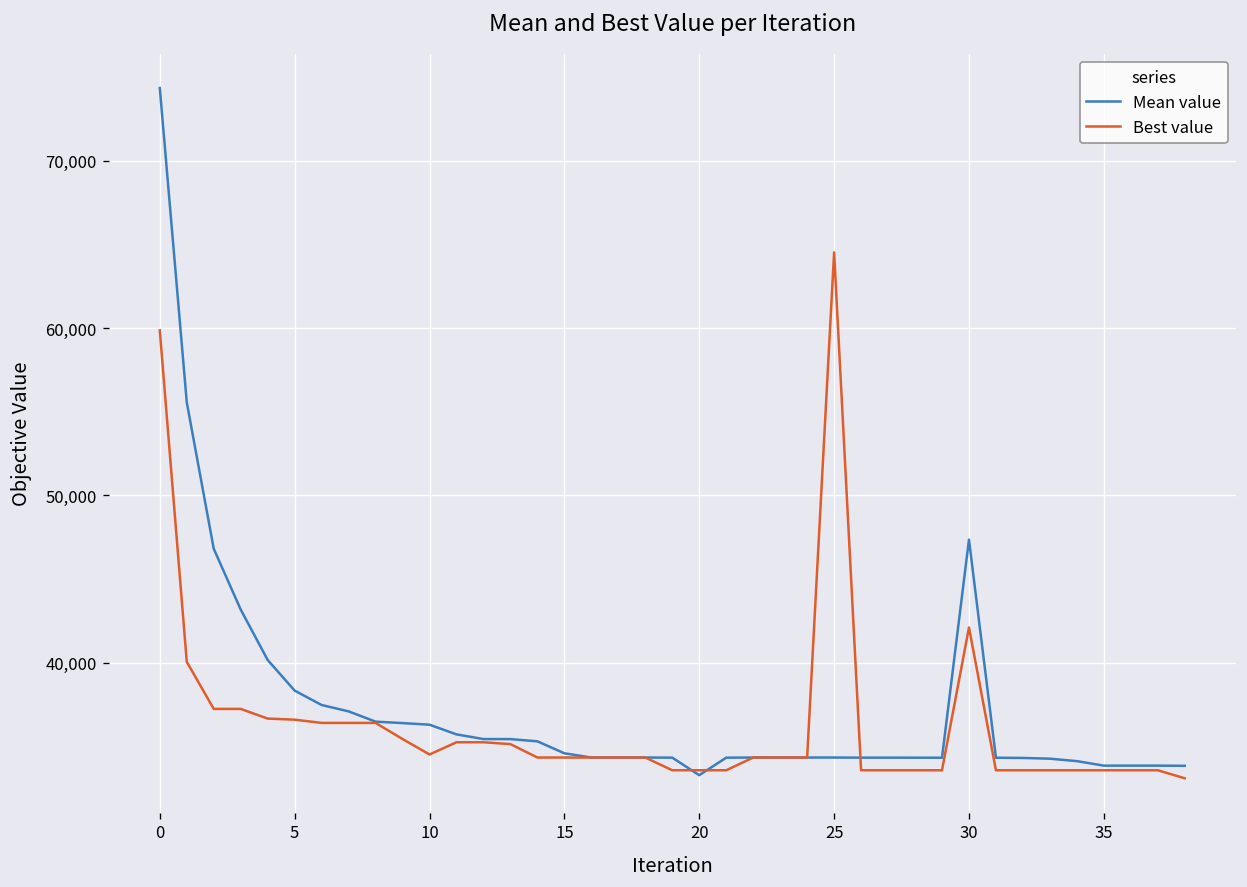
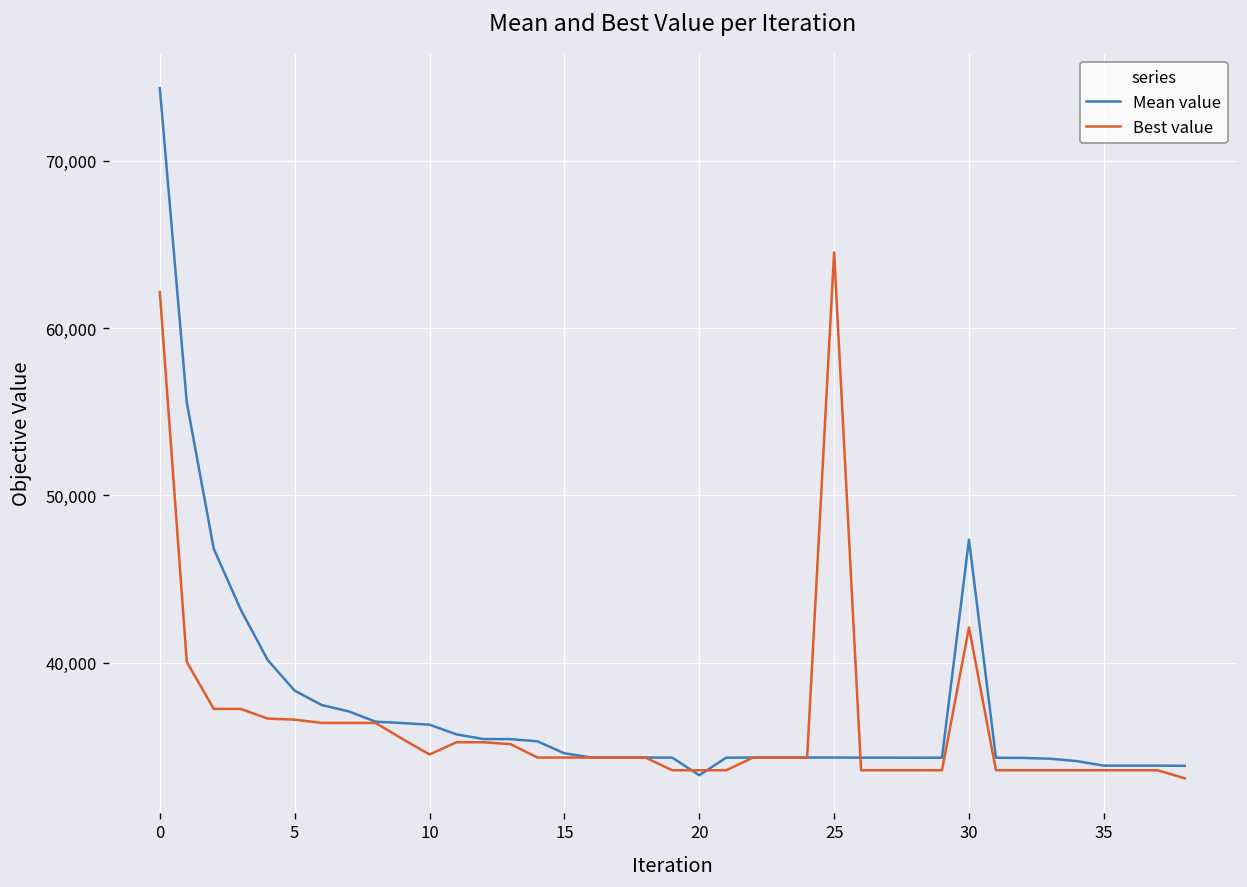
  {
    "Mean value": {
      "0": "74,300",
      "5": "38,300",
      "10": "36,300",
      "15": "34,600",
      "20": "33,300",
      "25": "34,300",
      "30": "47,400",
      "35": "33,900"
    },
    "Best value": {
-     "0": "59,900",
+     "0": "62,200",
      "5": "36,600",
      "10": "34,500",
      "15": "34,300",
      "20": "33,600",
      "25": "64,500",
      "30": "42,100",
      "35": "33,600"
    }
  }
